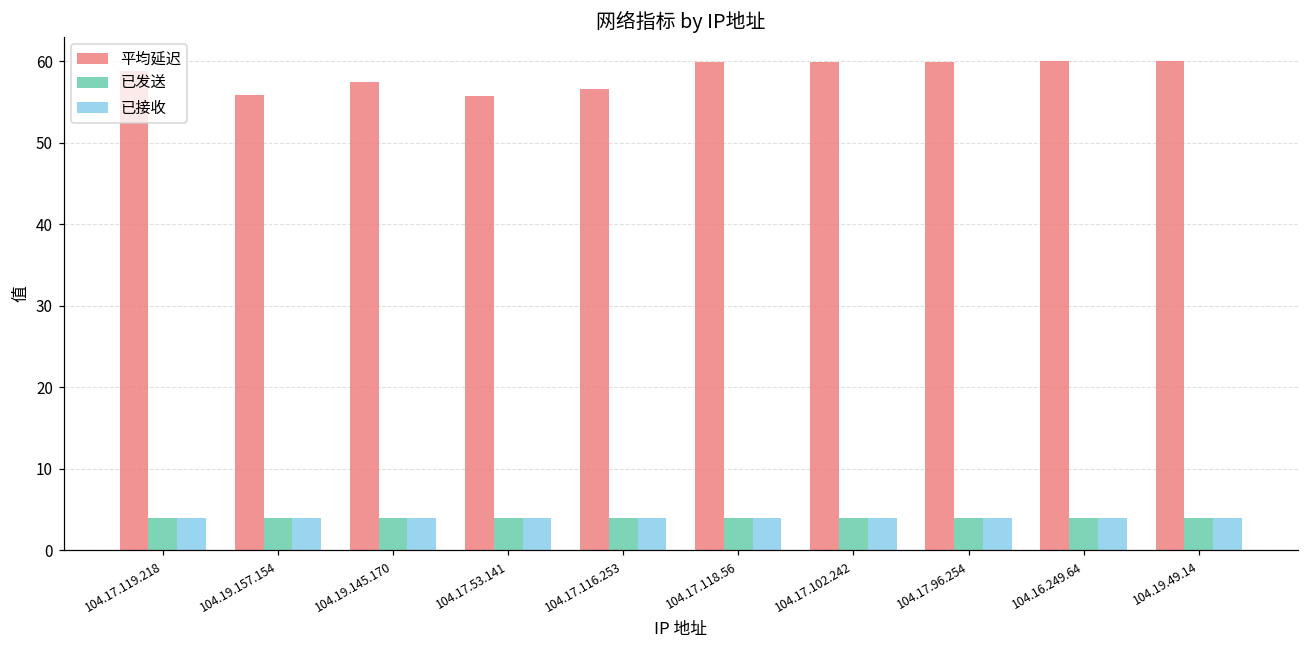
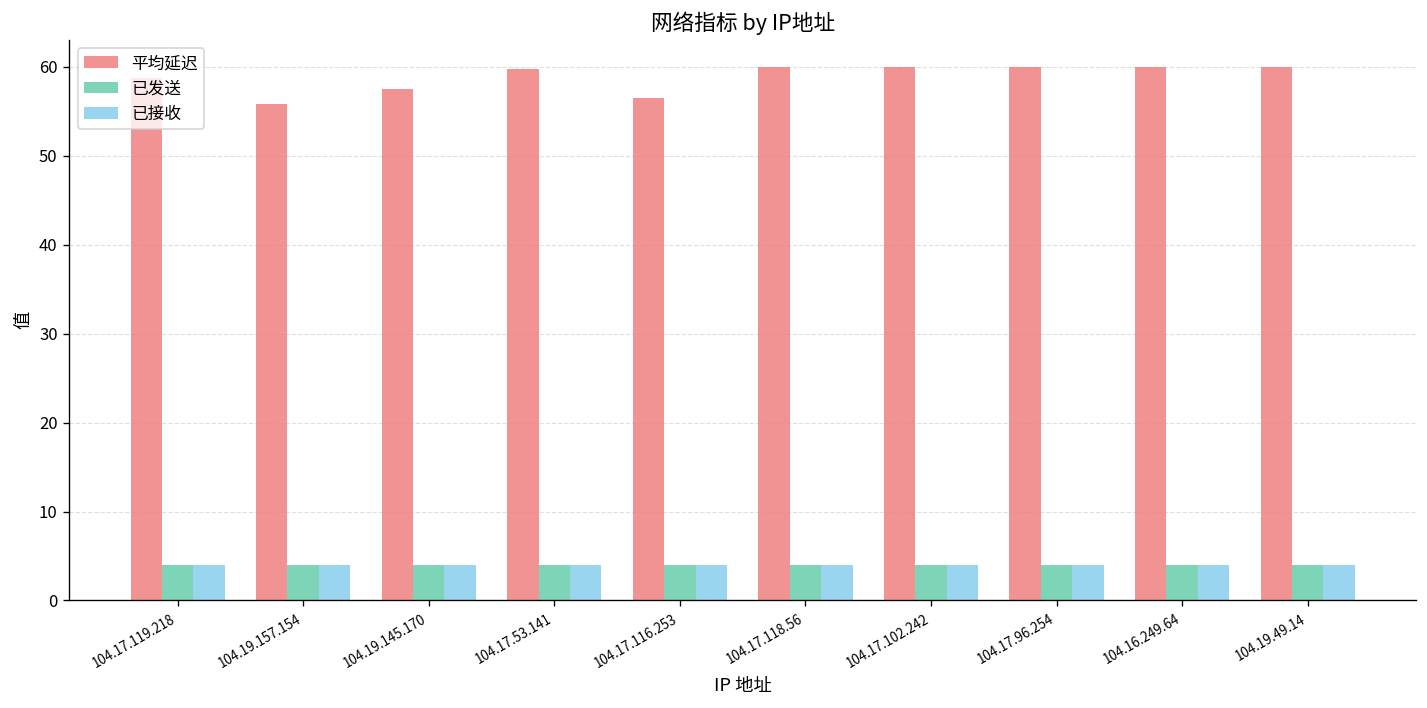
  {
    "平均延迟": {
      "104.19.157.154": 56,
      "104.19.145.170": 58,
-     "104.17.53.141": 56,
+     "104.17.53.141": 60,
      "104.17.116.253": 57,
      "104.17.118.56": 60,
      "104.17.102.242": 60,
      "104.17.96.254": 60,
      "104.16.249.64": 60,
      "104.19.49.14": 60
    },
    "已发送": {
      "104.17.119.218": 4,
      "104.19.157.154": 4,
      "104.19.145.170": 4,
      "104.17.53.141": 4,
      "104.17.116.253": 4,
      "104.17.118.56": 4,
      "104.17.102.242": 4,
      "104.17.96.254": 4,
      "104.16.249.64": 4,
      "104.19.49.14": 4
    },
    "已接收": {
      "104.17.119.218": 4,
      "104.19.157.154": 4,
      "104.19.145.170": 4,
      "104.17.53.141": 4,
      "104.17.116.253": 4,
      "104.17.118.56": 4,
      "104.17.102.242": 4,
      "104.17.96.254": 4,
      "104.16.249.64": 4,
      "104.19.49.14": 4
    }
  }
